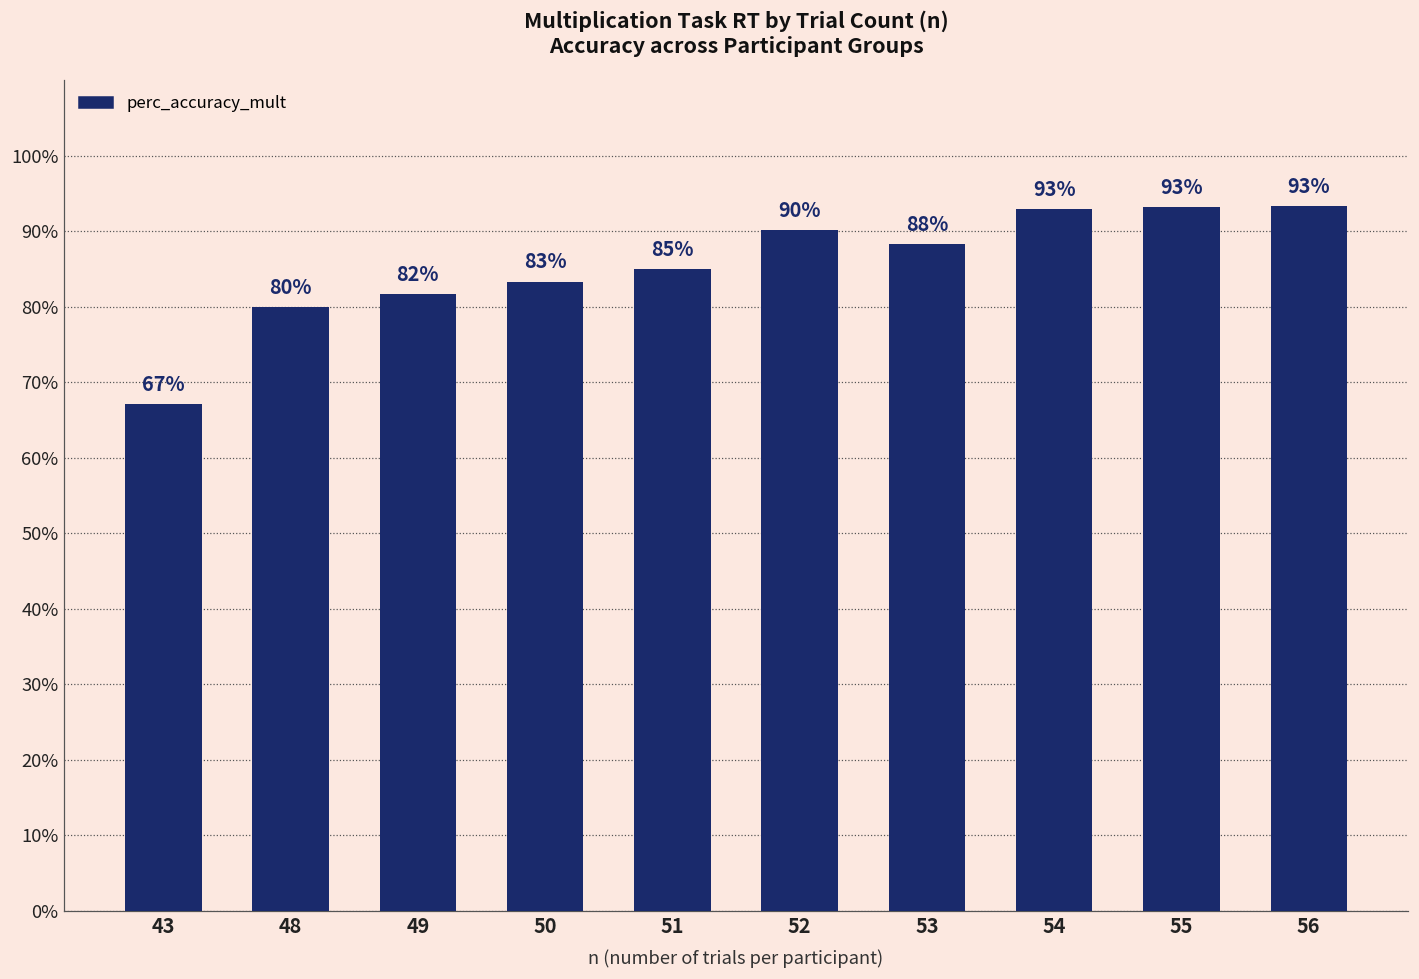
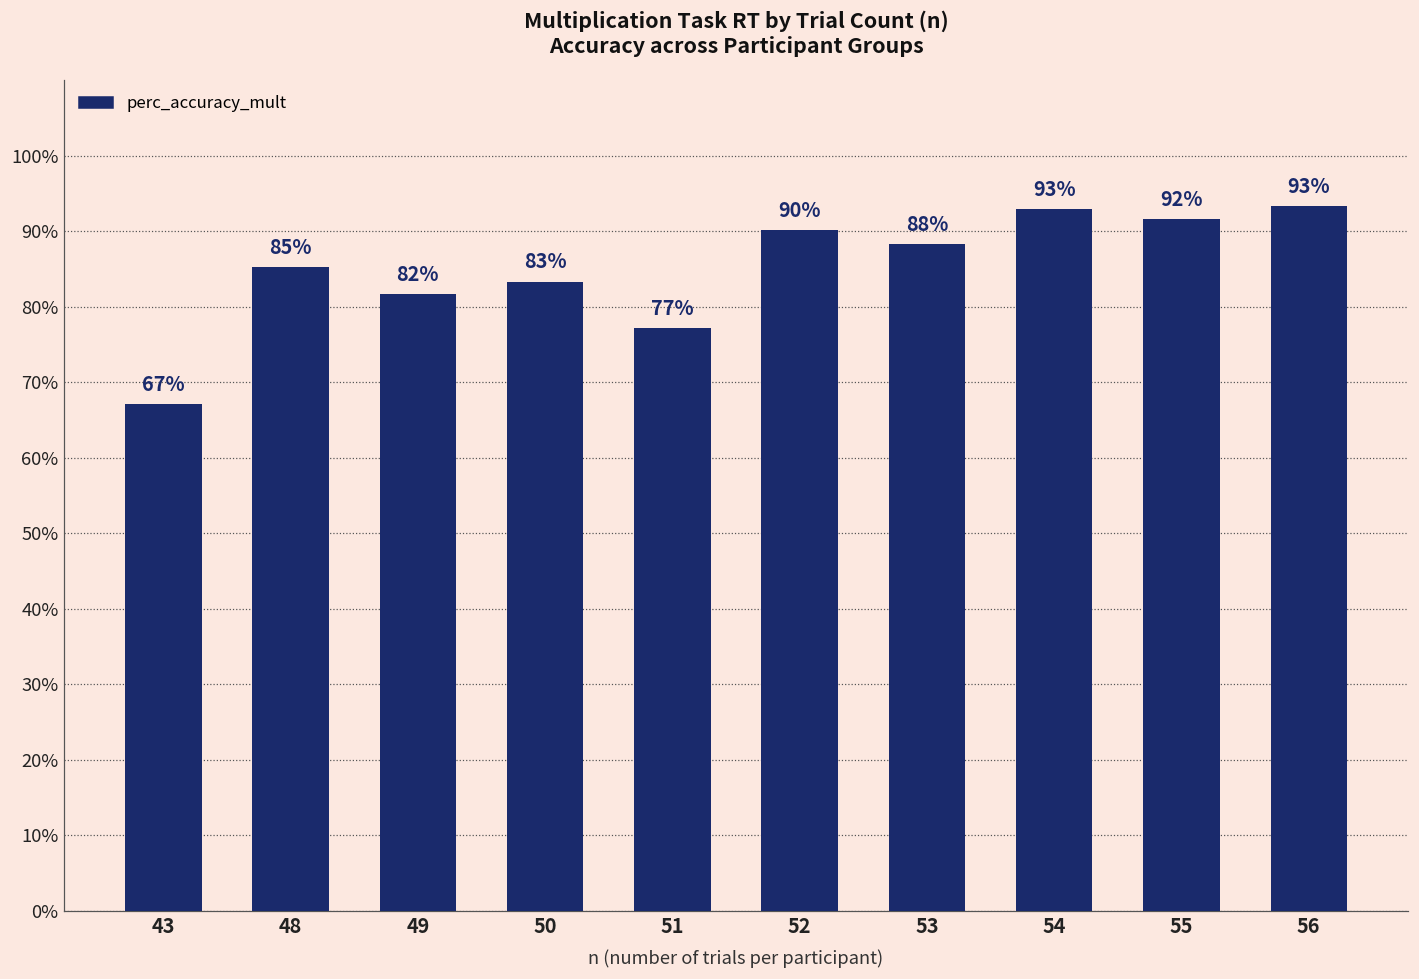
  {
    "43": "67%",
-   "48": "80%",
+   "48": "85%",
    "49": "82%",
    "50": "83%",
-   "51": "85%",
+   "51": "77%",
    "52": "90%",
    "53": "88%",
    "54": "93%",
-   "55": "93%",
+   "55": "92%",
    "56": "93%"
  }
